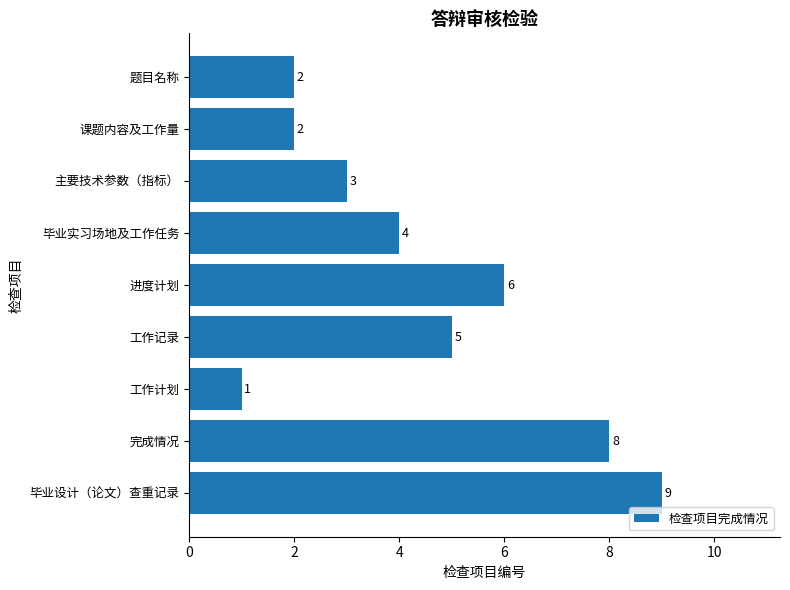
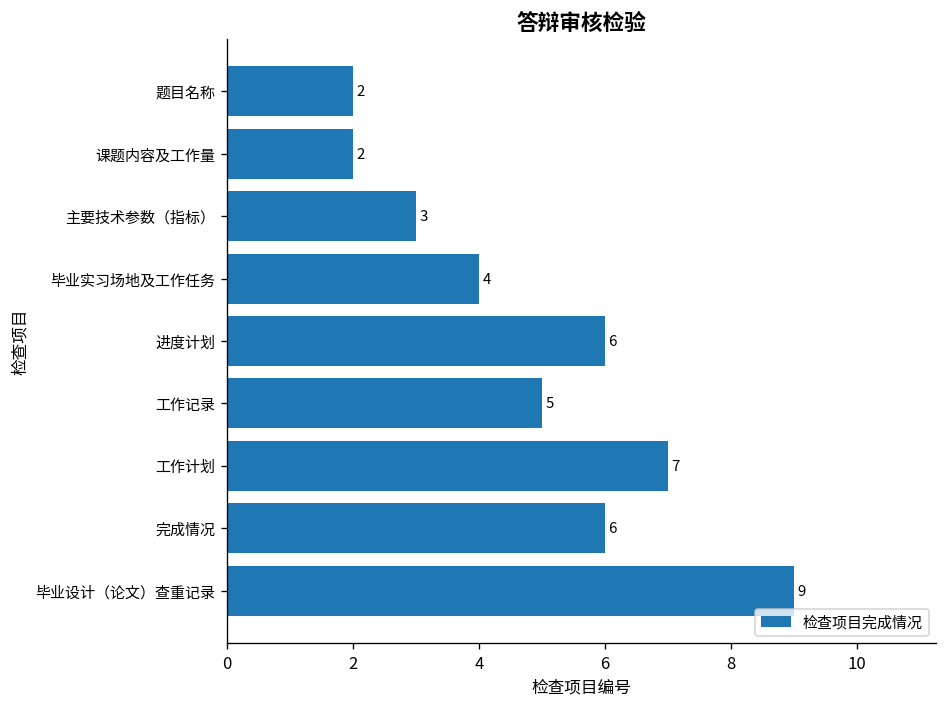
  {
    "题目名称": 2,
    "课题内容及工作量": 2,
    "主要技术参数（指标）": 3,
    "毕业实习场地及工作任务": 4,
    "进度计划": 6,
    "工作记录": 5,
-   "工作计划": 1,
-   "完成情况": 8,
+   "工作计划": 7,
+   "完成情况": 6,
    "毕业设计（论文）查重记录": 9
  }
